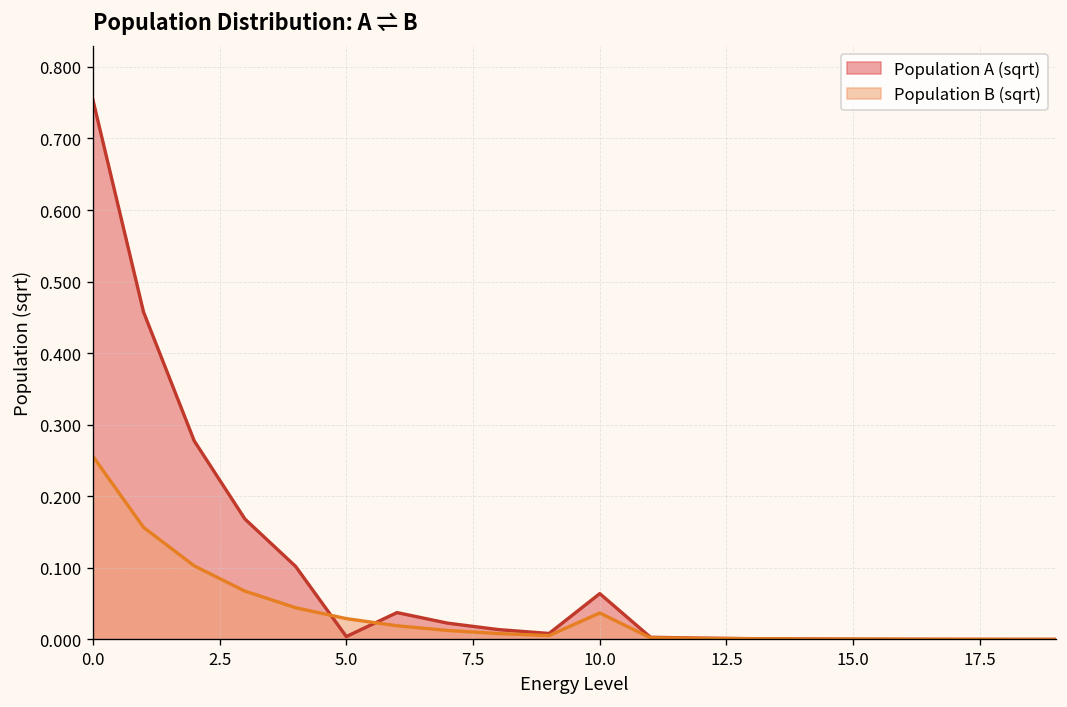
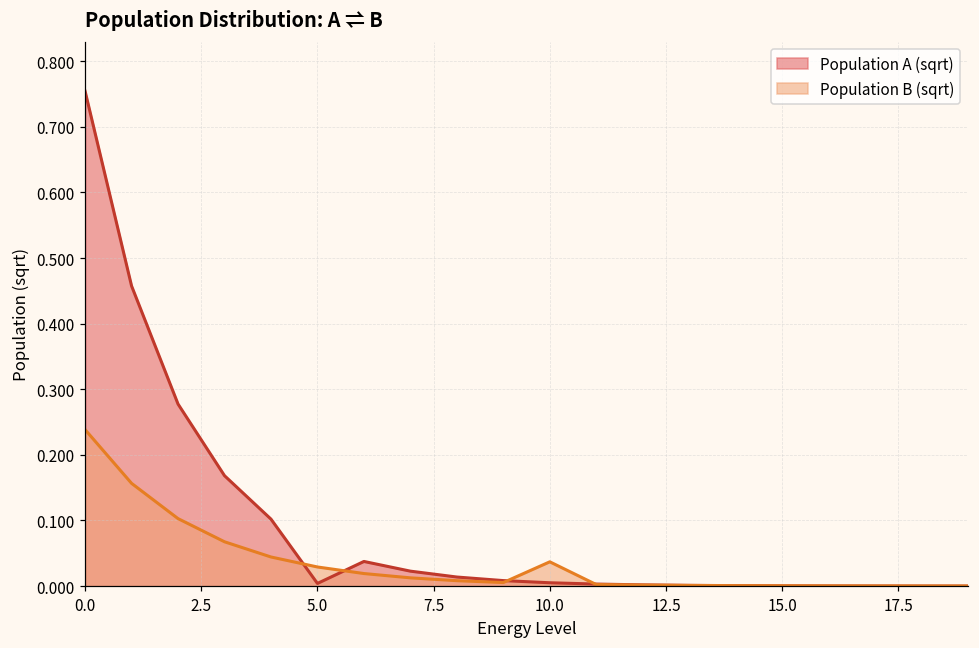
  {
    "Population A (sqrt)": {
      "0.0": 0.75,
      "5.0": 0.00,
-     "10.0": 0.06
+     "10.0": 0.01
    },
    "Population B (sqrt)": {
-     "0.0": 0.26,
+     "0.0": 0.24,
      "5.0": 0.03,
      "10.0": 0.04
    }
  }
